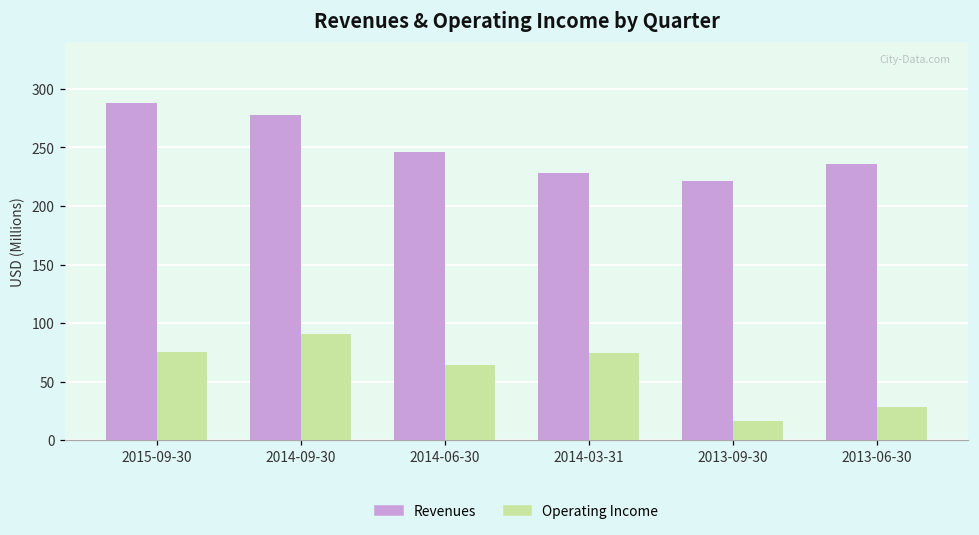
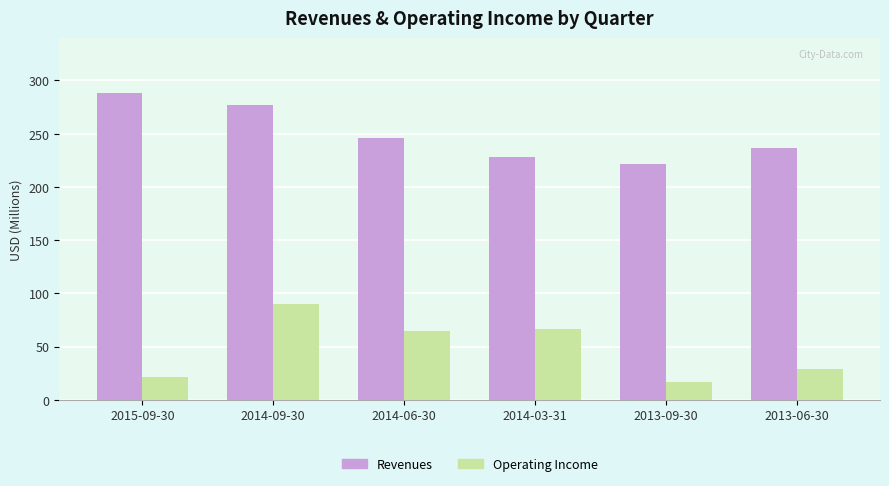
  {
    "Revenues": {
      "2015-09-30": 288,
      "2014-09-30": 277,
      "2014-06-30": 246,
      "2014-03-31": 228,
      "2013-09-30": 221,
      "2013-06-30": 236
    },
    "Operating Income": {
-     "2015-09-30": 75,
+     "2015-09-30": 22,
      "2014-09-30": 90,
      "2014-06-30": 64,
-     "2014-03-31": 75,
+     "2014-03-31": 67,
      "2013-09-30": 17,
      "2013-06-30": 29
    }
  }
